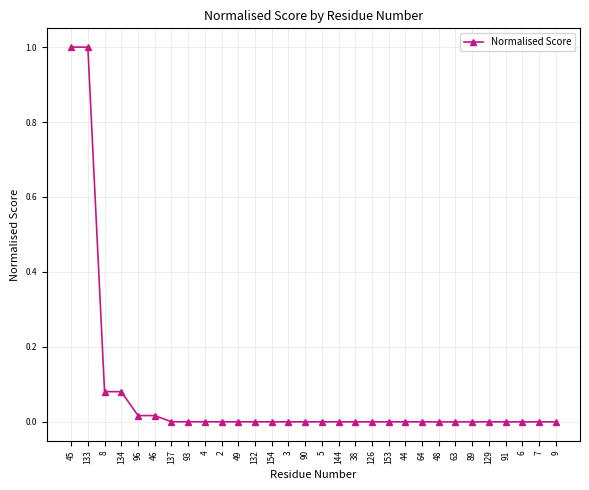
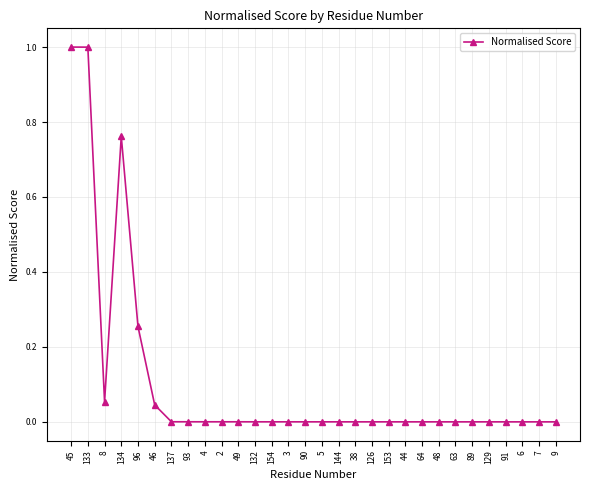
  {
    "45": 1.00,
    "133": 1.00,
-   "8": 0.08,
-   "134": 0.08,
-   "96": 0.02,
-   "46": 0.02,
+   "8": 0.05,
+   "134": 0.76,
+   "96": 0.25,
+   "46": 0.05,
    "137": 0.00,
    "93": 0.00,
    "4": 0.00,
    "2": 0.00,
    "49": 0.00,
    "132": 0.00,
    "154": 0.00,
    "3": 0.00,
    "90": 0.00,
    "5": 0.00,
    "144": 0.00,
    "38": 0.00,
    "126": 0.00,
    "153": 0.00,
    "44": 0.00,
    "64": 0.00,
    "48": 0.00,
    "63": 0.00,
    "89": 0.00,
    "129": 0.00,
    "91": 0.00,
    "6": 0.00,
    "7": 0.00,
    "9": 0.00
  }
